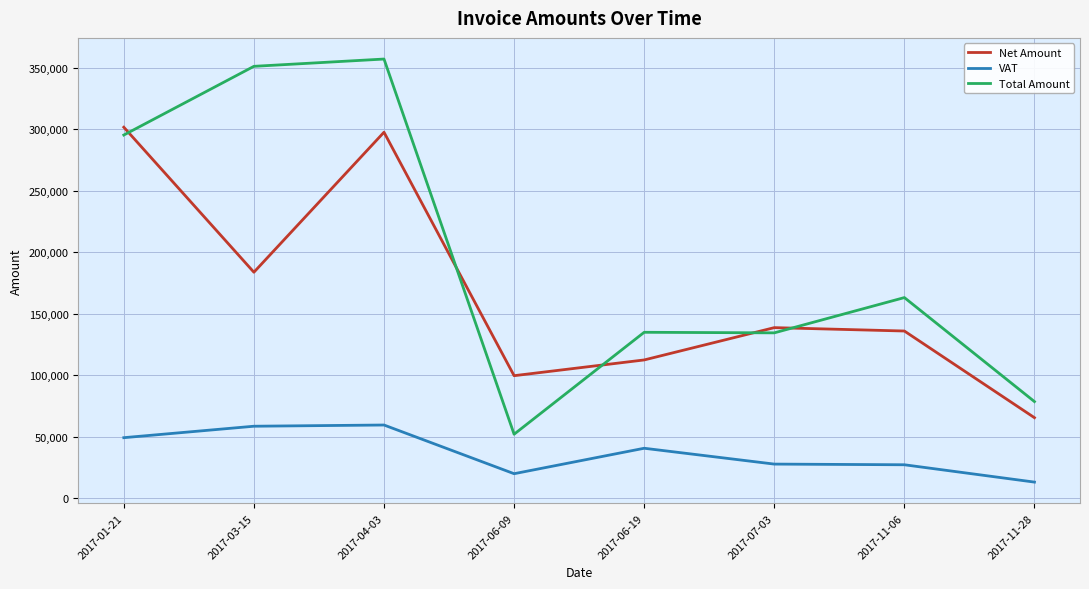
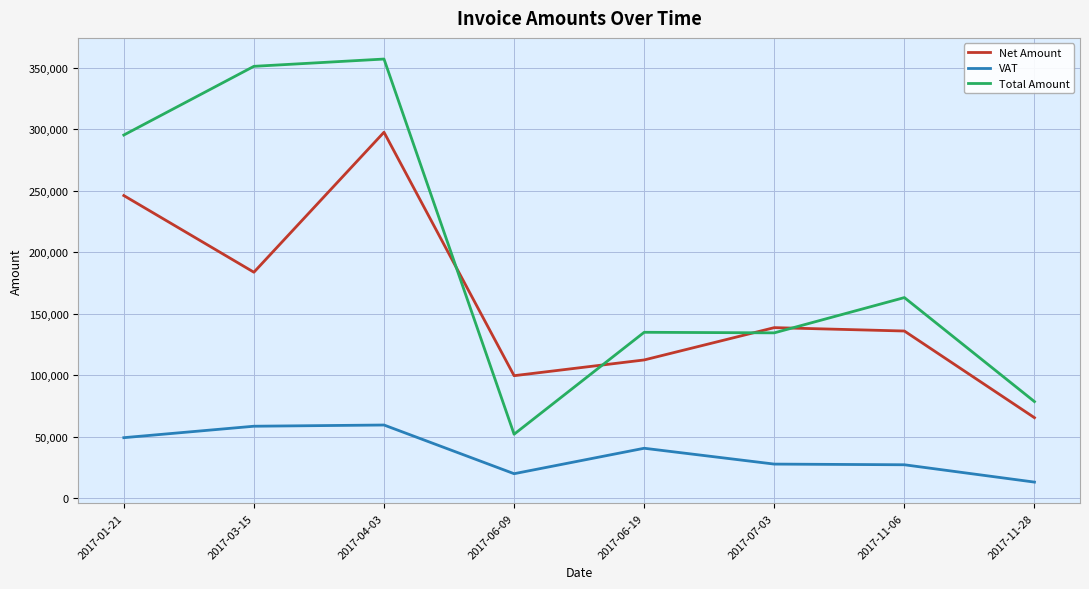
  {
    "Net Amount": {
-     "2017-01-21": "302,000",
+     "2017-01-21": "246,000",
      "2017-03-15": "184,000",
      "2017-04-03": "297,000",
      "2017-06-09": "100,000",
      "2017-06-19": "112,000",
      "2017-07-03": "139,000",
      "2017-11-06": "136,000",
      "2017-11-28": "65,000"
    },
    "VAT": {
      "2017-01-21": "49,000",
      "2017-03-15": "58,000",
      "2017-04-03": "59,000",
      "2017-06-09": "20,000",
      "2017-06-19": "41,000",
      "2017-07-03": "28,000",
      "2017-11-06": "27,000",
      "2017-11-28": "13,000"
    },
    "Total Amount": {
      "2017-01-21": "295,000",
      "2017-03-15": "351,000",
      "2017-04-03": "357,000",
      "2017-06-09": "52,000",
      "2017-06-19": "135,000",
      "2017-07-03": "134,000",
      "2017-11-06": "163,000",
      "2017-11-28": "79,000"
    }
  }
